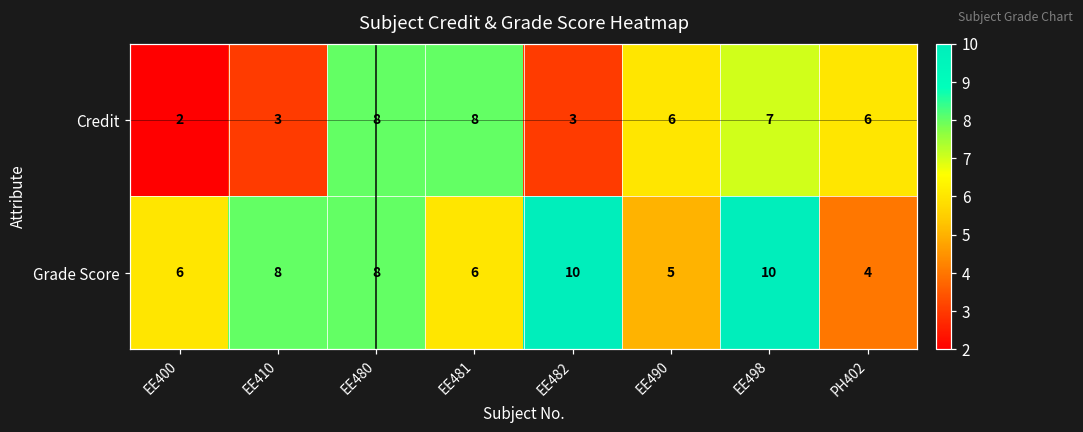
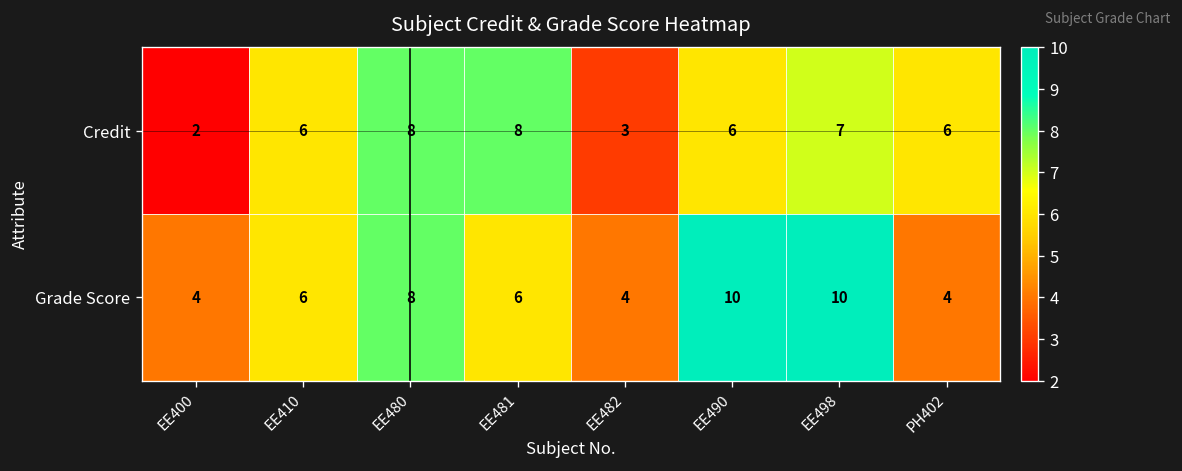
  {
    "Credit": {
      "EE400": 2,
-     "EE410": 3,
+     "EE410": 6,
      "EE480": 8,
      "EE481": 8,
      "EE482": 3,
      "EE490": 6,
      "EE498": 7,
      "PH402": 6
    },
    "Grade Score": {
-     "EE400": 6,
-     "EE410": 8,
+     "EE400": 4,
+     "EE410": 6,
      "EE480": 8,
      "EE481": 6,
-     "EE482": 10,
-     "EE490": 5,
+     "EE482": 4,
+     "EE490": 10,
      "EE498": 10,
      "PH402": 4
    }
  }
